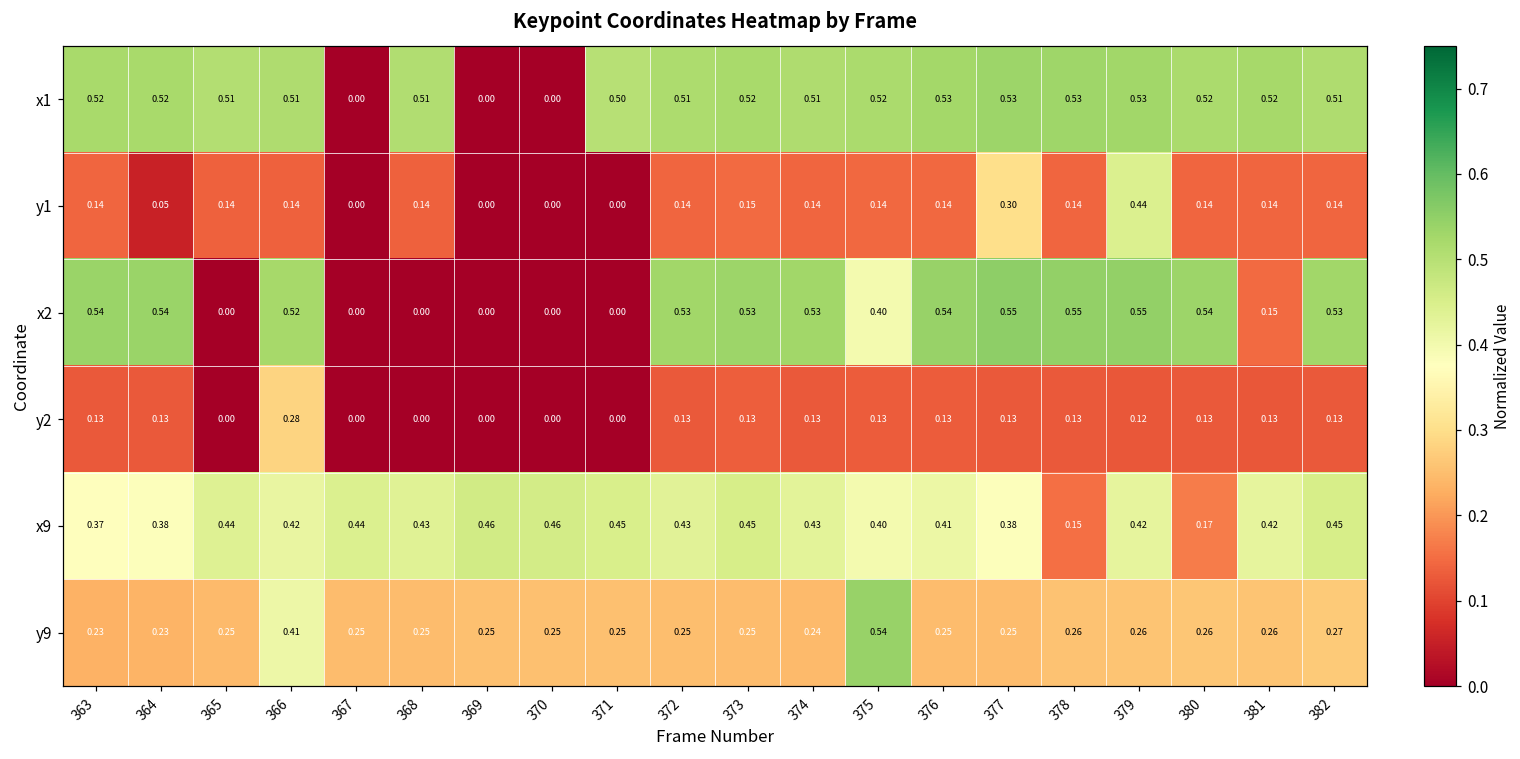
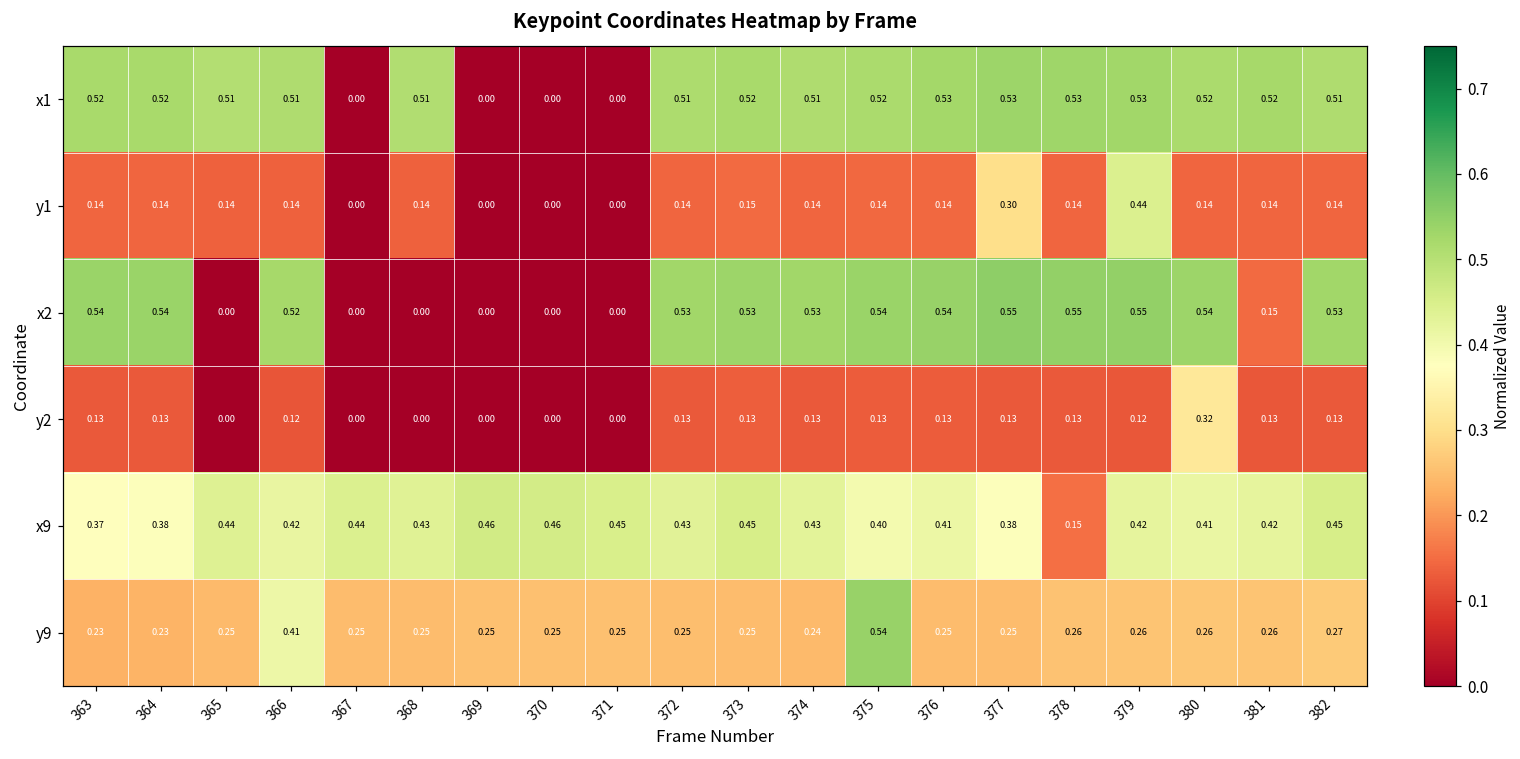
  {
    "x1": {
      "363": 0.52,
      "364": 0.52,
      "365": 0.51,
      "366": 0.51,
      "367": 0.00,
      "368": 0.51,
      "369": 0.00,
      "370": 0.00,
-     "371": 0.50,
+     "371": 0.00,
      "372": 0.51,
      "373": 0.52,
      "374": 0.51,
      "375": 0.52,
      "376": 0.53,
      "377": 0.53,
      "378": 0.53,
      "379": 0.53,
      "380": 0.52,
      "381": 0.52,
      "382": 0.51
    },
    "y1": {
      "363": 0.14,
-     "364": 0.05,
+     "364": 0.14,
      "365": 0.14,
      "366": 0.14,
      "367": 0.00,
      "368": 0.14,
      "369": 0.00,
      "370": 0.00,
      "371": 0.00,
      "372": 0.14,
      "373": 0.15,
      "374": 0.14,
      "375": 0.14,
      "376": 0.14,
      "377": 0.30,
      "378": 0.14,
      "379": 0.44,
      "380": 0.14,
      "381": 0.14,
      "382": 0.14
    },
    "x2": {
      "363": 0.54,
      "364": 0.54,
      "365": 0.00,
      "366": 0.52,
      "367": 0.00,
      "368": 0.00,
      "369": 0.00,
      "370": 0.00,
      "371": 0.00,
      "372": 0.53,
      "373": 0.53,
      "374": 0.53,
-     "375": 0.40,
+     "375": 0.54,
      "376": 0.54,
      "377": 0.55,
      "378": 0.55,
      "379": 0.55,
      "380": 0.54,
      "381": 0.15,
      "382": 0.53
    },
    "y2": {
      "363": 0.13,
      "364": 0.13,
      "365": 0.00,
-     "366": 0.28,
+     "366": 0.12,
      "367": 0.00,
      "368": 0.00,
      "369": 0.00,
      "370": 0.00,
      "371": 0.00,
      "372": 0.13,
      "373": 0.13,
      "374": 0.13,
      "375": 0.13,
      "376": 0.13,
      "377": 0.13,
      "378": 0.13,
      "379": 0.12,
-     "380": 0.13,
+     "380": 0.32,
      "381": 0.13,
      "382": 0.13
    },
    "x9": {
      "363": 0.37,
      "364": 0.38,
      "365": 0.44,
      "366": 0.42,
      "367": 0.44,
      "368": 0.43,
      "369": 0.46,
      "370": 0.46,
      "371": 0.45,
      "372": 0.43,
      "373": 0.45,
      "374": 0.43,
      "375": 0.40,
      "376": 0.41,
      "377": 0.38,
      "378": 0.15,
      "379": 0.42,
-     "380": 0.17,
+     "380": 0.41,
      "381": 0.42,
      "382": 0.45
    },
    "y9": {
      "363": 0.23,
      "364": 0.23,
      "365": 0.25,
      "366": 0.41,
      "367": 0.25,
      "368": 0.25,
      "369": 0.25,
      "370": 0.25,
      "371": 0.25,
      "372": 0.25,
      "373": 0.25,
      "374": 0.24,
      "375": 0.54,
      "376": 0.25,
      "377": 0.25,
      "378": 0.26,
      "379": 0.26,
      "380": 0.26,
      "381": 0.26,
      "382": 0.27
    }
  }
